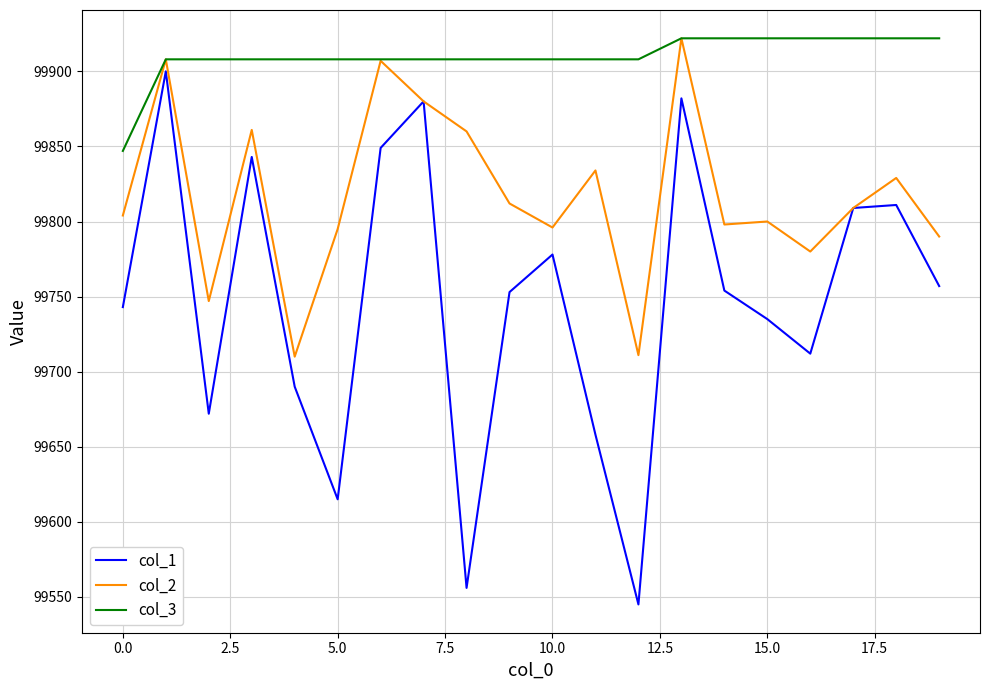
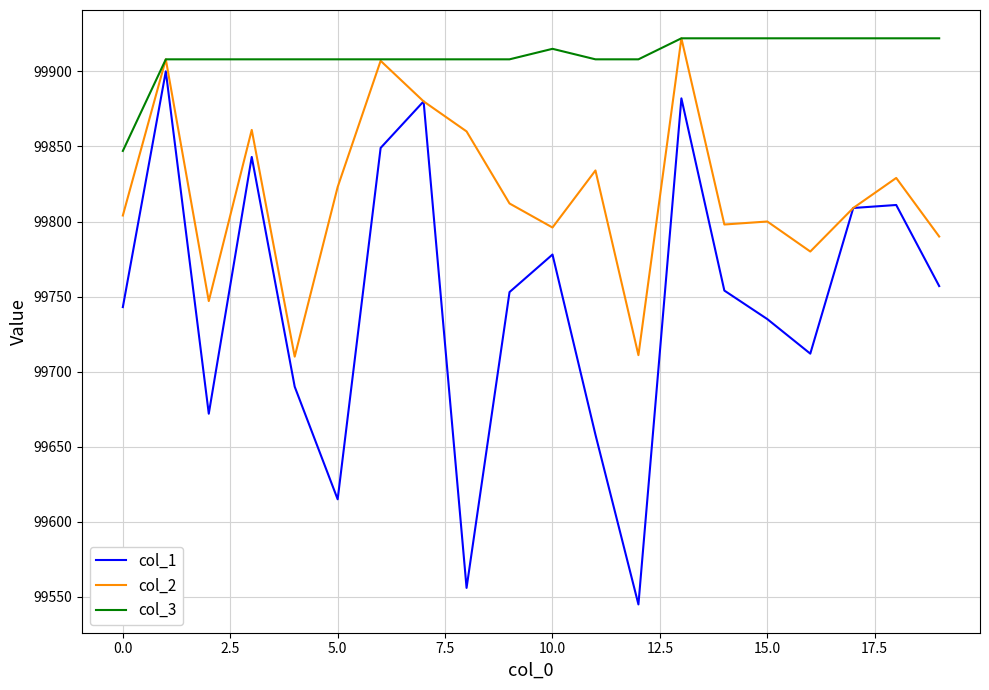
  {
    "col_1": {
      "0.0": 99743,
      "5.0": 99615,
      "10.0": 99778,
      "15.0": 99735
    },
    "col_2": {
      "0.0": 99804,
-     "5.0": 99795,
+     "5.0": 99823,
      "10.0": 99796,
      "15.0": 99800
    },
    "col_3": {
      "0.0": 99847,
      "5.0": 99908,
-     "10.0": 99908,
+     "10.0": 99915,
      "15.0": 99922
    }
  }
